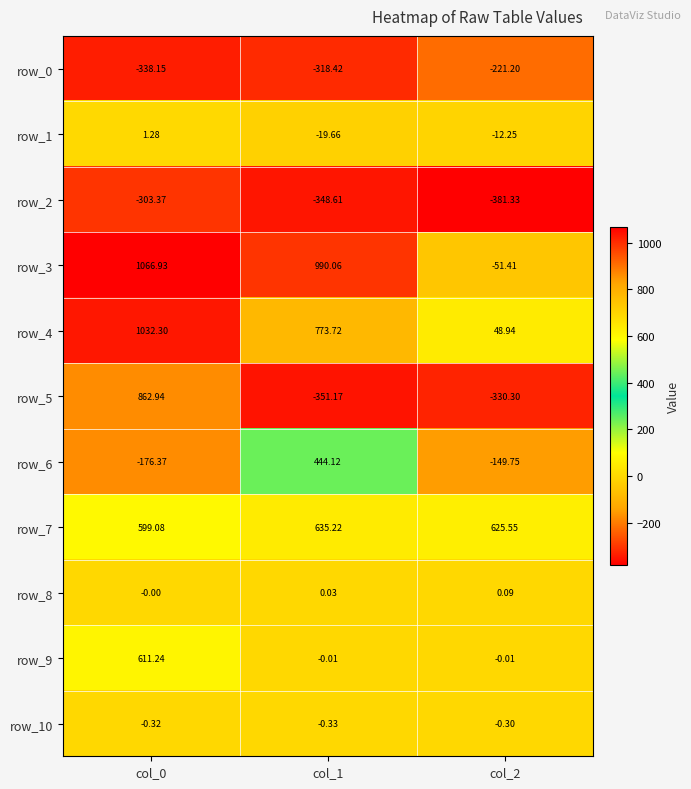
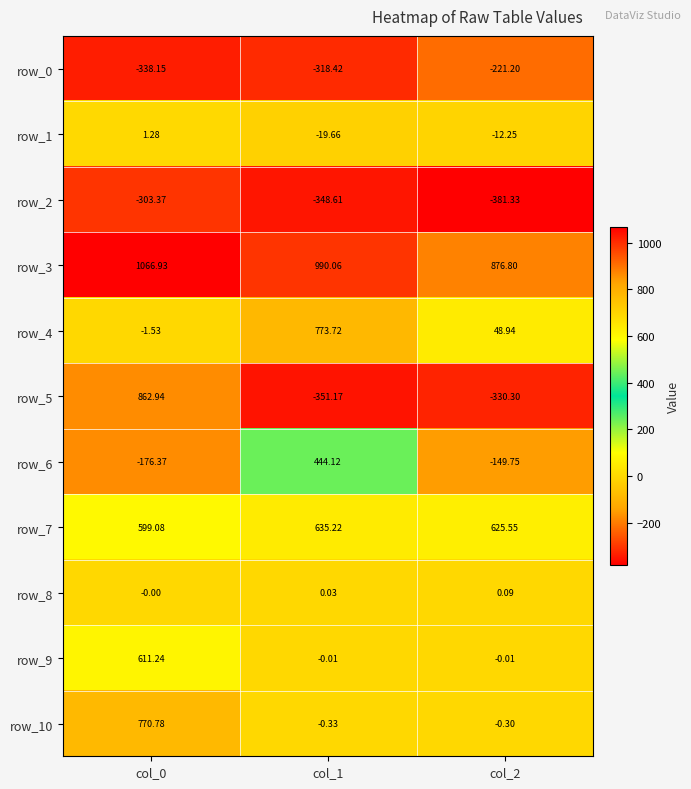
  {
    "row_0": {
      "col_0": -338.15,
      "col_1": -318.42,
      "col_2": -221.20
    },
    "row_1": {
      "col_0": 1.28,
      "col_1": -19.66,
      "col_2": -12.25
    },
    "row_2": {
      "col_0": -303.37,
      "col_1": -348.61,
      "col_2": -381.33
    },
    "row_3": {
      "col_0": 1066.93,
      "col_1": 990.06,
-     "col_2": -51.41
+     "col_2": 876.80
    },
    "row_4": {
-     "col_0": 1032.30,
+     "col_0": -1.53,
      "col_1": 773.72,
      "col_2": 48.94
    },
    "row_5": {
      "col_0": 862.94,
      "col_1": -351.17,
      "col_2": -330.30
    },
    "row_6": {
      "col_0": -176.37,
      "col_1": 444.12,
      "col_2": -149.75
    },
    "row_7": {
      "col_0": 599.08,
      "col_1": 635.22,
      "col_2": 625.55
    },
    "row_8": {
      "col_0": -0.00,
      "col_1": 0.03,
      "col_2": 0.09
    },
    "row_9": {
      "col_0": 611.24,
      "col_1": -0.01,
      "col_2": -0.01
    },
    "row_10": {
-     "col_0": -0.32,
+     "col_0": 770.78,
      "col_1": -0.33,
      "col_2": -0.30
    }
  }
